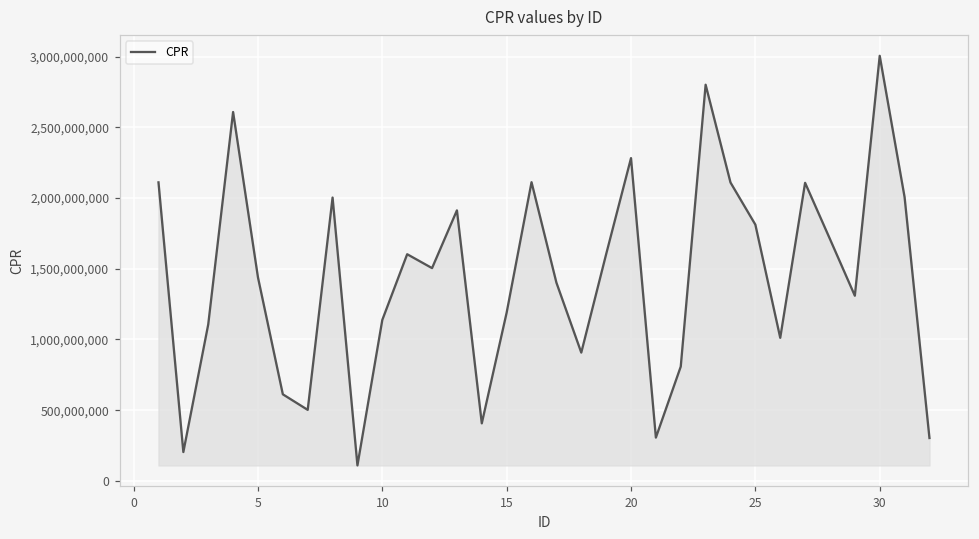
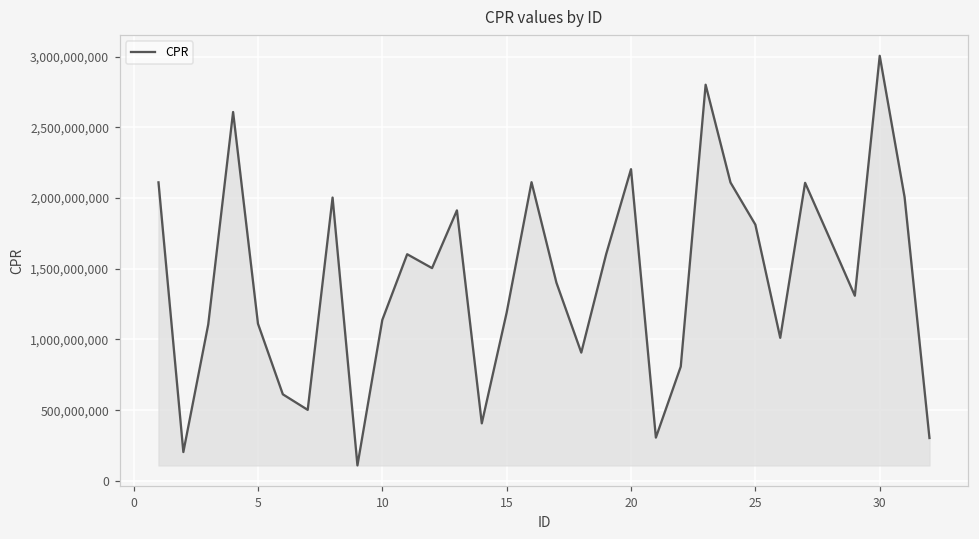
  {
-   "5": "1,440,000,000",
+   "5": "1,110,000,000",
    "10": "1,140,000,000",
    "15": "1,190,000,000",
-   "20": "2,280,000,000",
+   "20": "2,200,000,000",
    "25": "1,810,000,000",
    "30": "3,010,000,000"
  }
